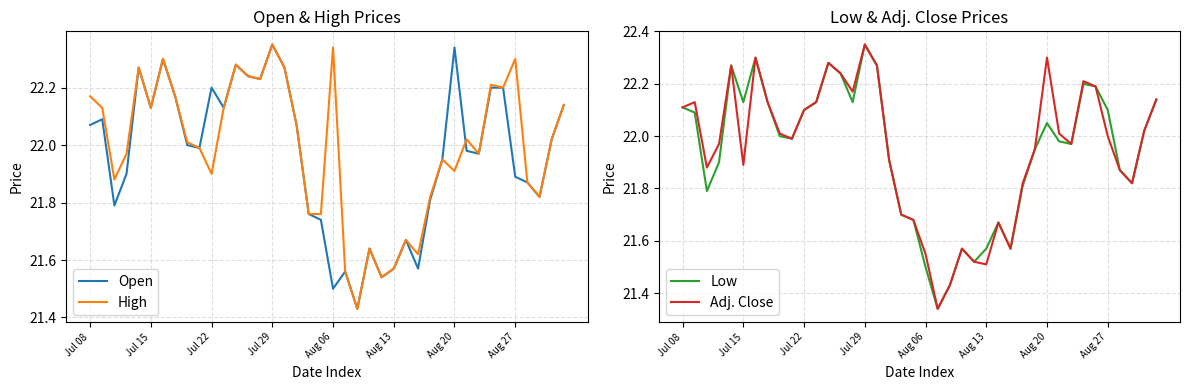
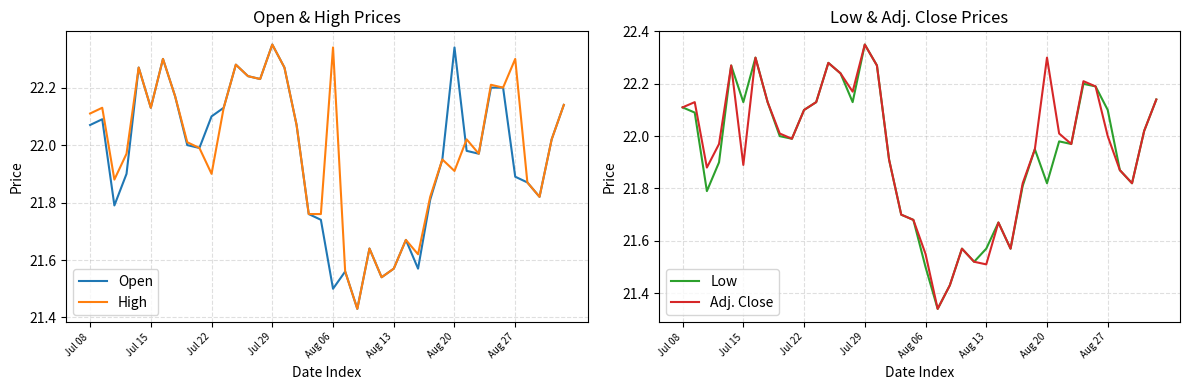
  {
    "Open & High Prices": {
      "Open": {
        "Jul 08": 22.07,
-       "Jul 22": 22.2,
+       "Jul 22": 22.1,
        "Aug 06": 21.5,
        "Aug 20": 22.34,
        "Aug 27": 21.89
      },
      "High": {
-       "Jul 08": 22.17,
+       "Jul 08": 22.11,
        "Jul 22": 21.90,
        "Aug 06": 22.34,
        "Aug 20": 21.91,
        "Aug 27": 22.30
      }
    },
    "Low & Adj. Close Prices": {
      "Low": {
        "Jul 15": 22.13,
        "Aug 06": 21.50,
        "Aug 13": 21.57,
-       "Aug 20": 22.05,
+       "Aug 20": 21.82,
        "Aug 27": 22.10
      },
      "Adj. Close": {
        "Jul 15": 21.89,
        "Aug 06": 21.55,
        "Aug 13": 21.51,
        "Aug 20": 22.30,
        "Aug 27": 22.00
      }
    }
  }
